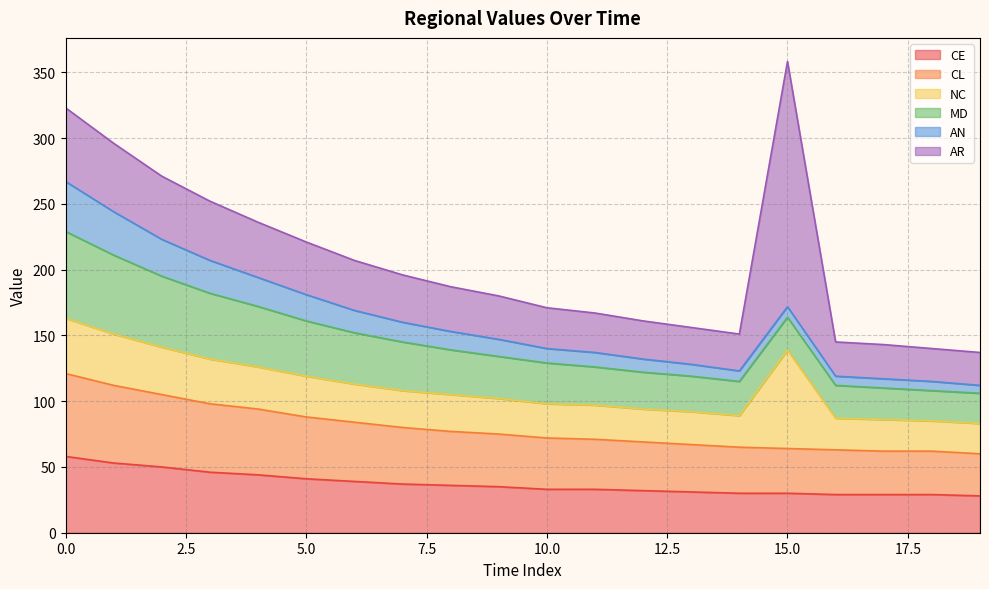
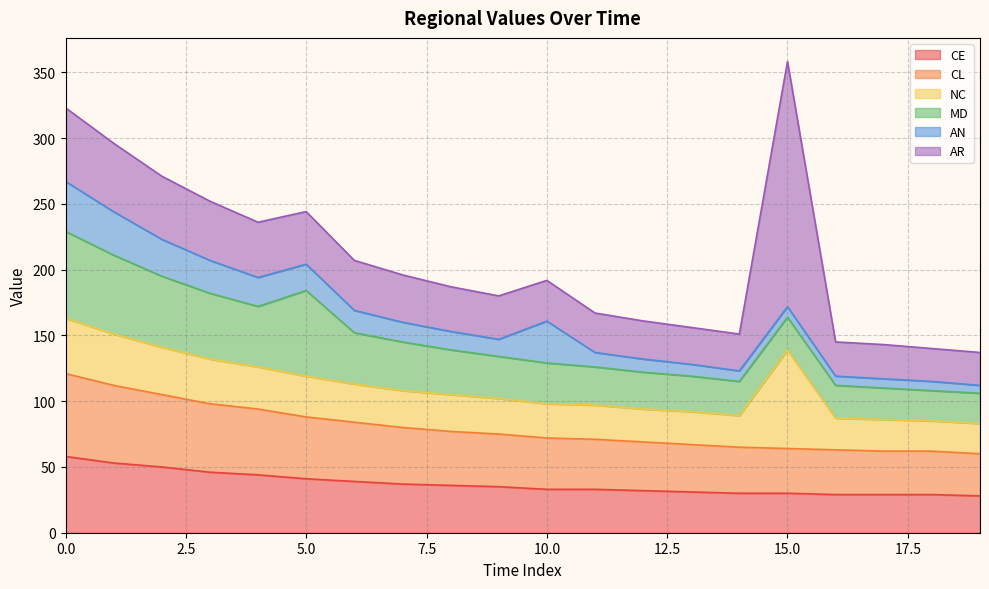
  {
    "NC": {
      "0.0": 42,
      "5.0": 31,
      "10.0": 26,
      "15.0": 75
    },
    "MD": {
      "0.0": 66,
-     "5.0": 42,
+     "5.0": 65,
      "10.0": 31,
      "15.0": 25
    },
    "AN": {
      "0.0": 38,
      "5.0": 20,
-     "10.0": 11,
+     "10.0": 32,
      "15.0": 8
    },
    "AR": {
      "0.0": 56,
      "5.0": 40,
      "10.0": 31,
      "15.0": 186
    }
  }
